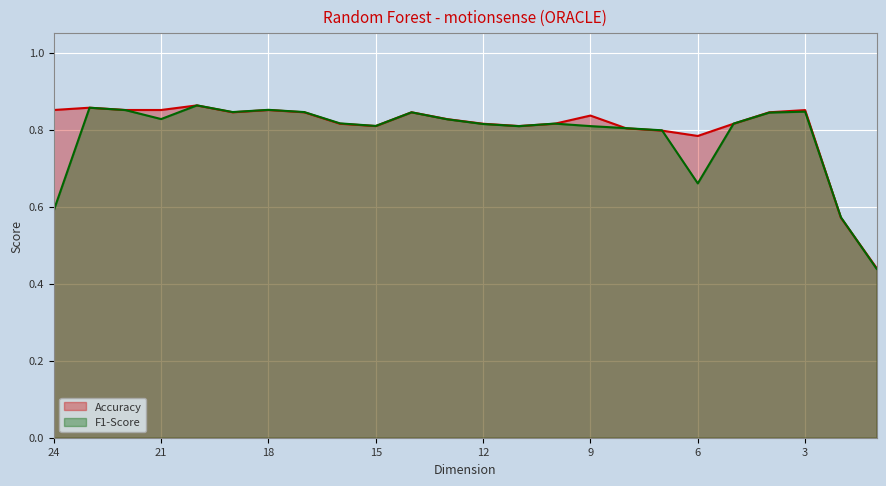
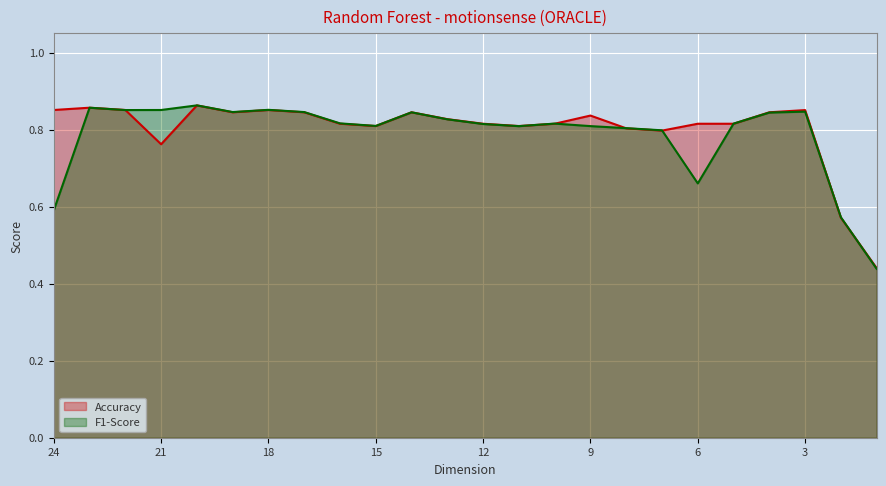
  {
    "Accuracy": {
      "24": 0.85,
-     "21": 0.85,
+     "21": 0.76,
      "9": 0.84,
-     "6": 0.78
+     "6": 0.82
    },
    "F1-Score": {
      "24": 0.59,
-     "21": 0.83,
+     "21": 0.85,
      "9": 0.81,
      "6": 0.66
    }
  }
